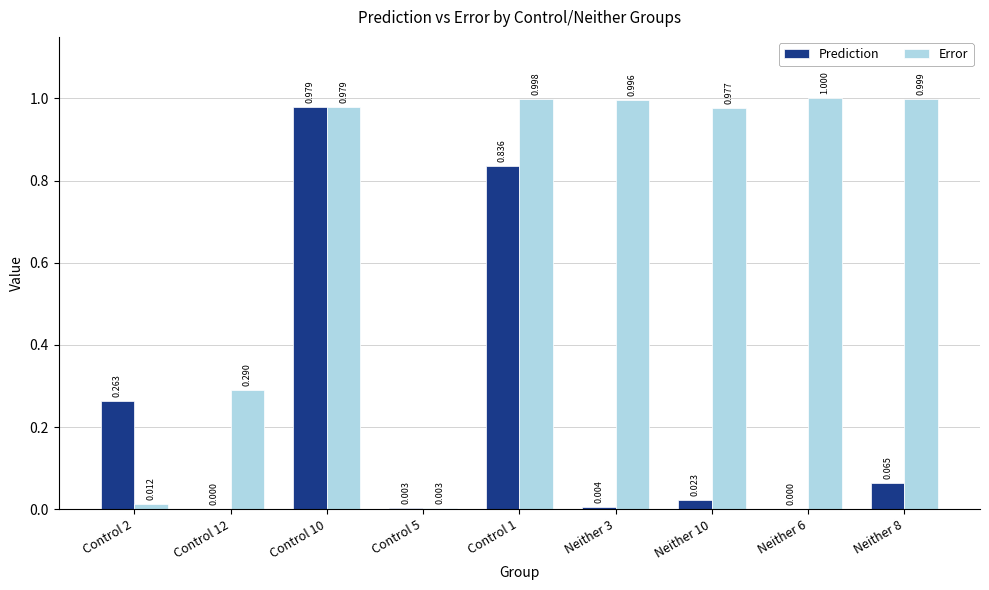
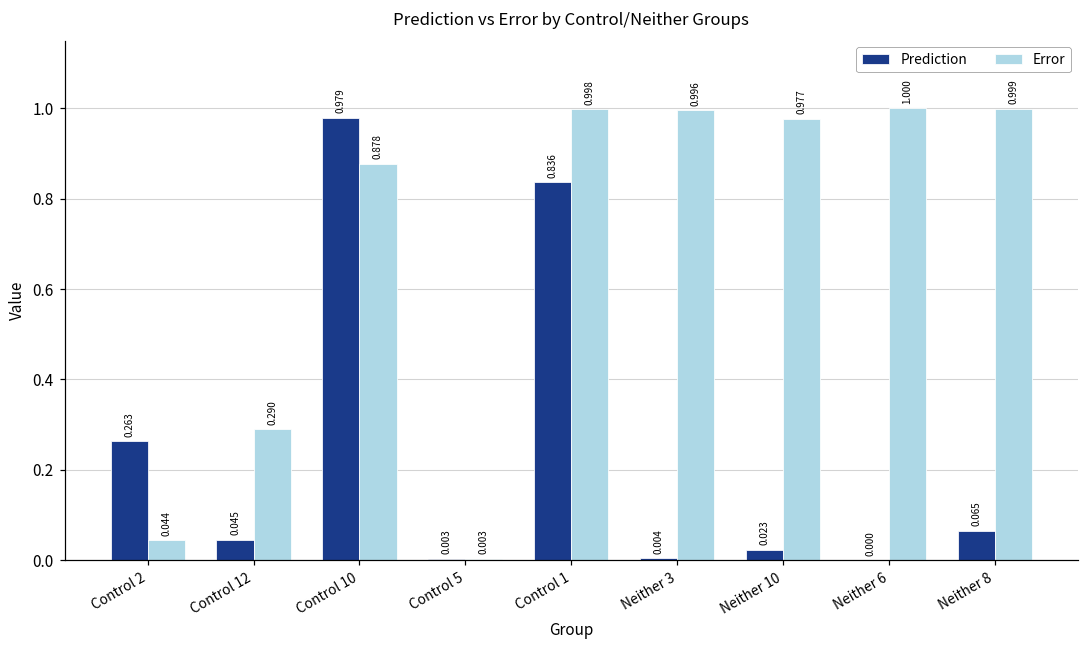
  {
    "Prediction": {
      "Control 2": 0.263,
-     "Control 12": 0.000,
+     "Control 12": 0.045,
      "Control 10": 0.979,
      "Control 5": 0.003,
      "Control 1": 0.836,
      "Neither 3": 0.004,
      "Neither 10": 0.023,
      "Neither 6": 0.000,
      "Neither 8": 0.065
    },
    "Error": {
-     "Control 2": 0.012,
+     "Control 2": 0.044,
      "Control 12": 0.290,
-     "Control 10": 0.979,
+     "Control 10": 0.878,
      "Control 5": 0.003,
      "Control 1": 0.998,
      "Neither 3": 0.996,
      "Neither 10": 0.977,
      "Neither 6": 1.000,
      "Neither 8": 0.999
    }
  }
